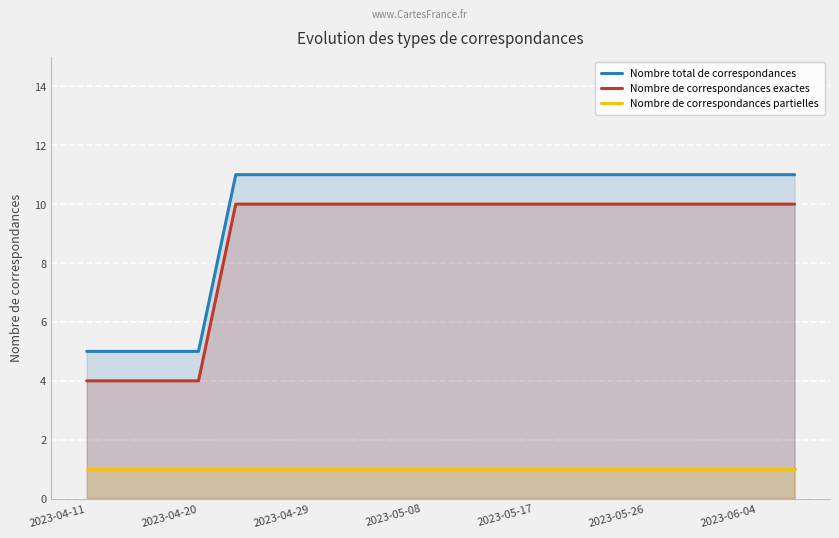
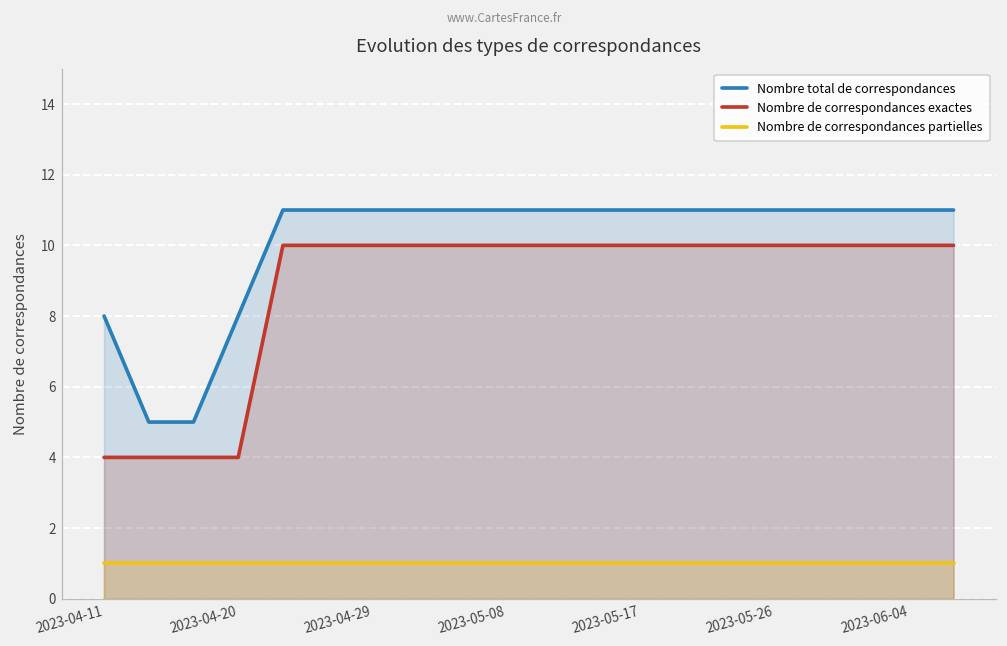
  {
    "Nombre total de correspondances": {
-     "2023-04-11": 5,
-     "2023-04-20": 5,
+     "2023-04-11": 8,
+     "2023-04-20": 8,
      "2023-04-29": 11,
      "2023-05-08": 11,
      "2023-05-17": 11,
      "2023-05-26": 11,
      "2023-06-04": 11
    },
    "Nombre de correspondances exactes": {
      "2023-04-11": 4,
      "2023-04-20": 4,
      "2023-04-29": 10,
      "2023-05-08": 10,
      "2023-05-17": 10,
      "2023-05-26": 10,
      "2023-06-04": 10
    },
    "Nombre de correspondances partielles": {
      "2023-04-11": 1,
      "2023-04-20": 1,
      "2023-04-29": 1,
      "2023-05-08": 1,
      "2023-05-17": 1,
      "2023-05-26": 1,
      "2023-06-04": 1
    }
  }
